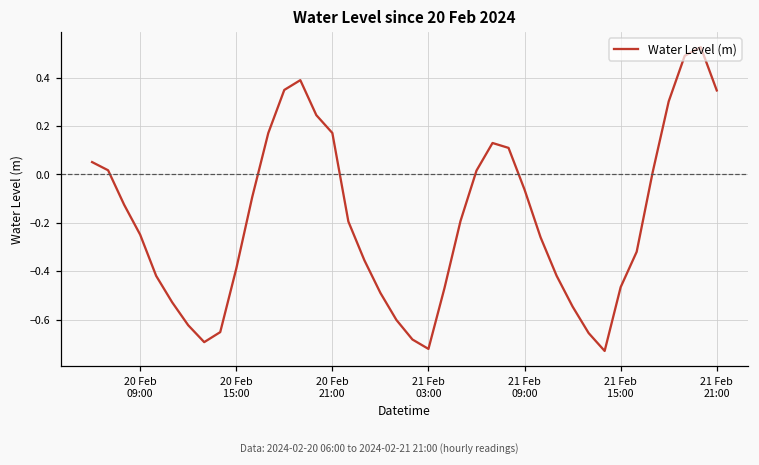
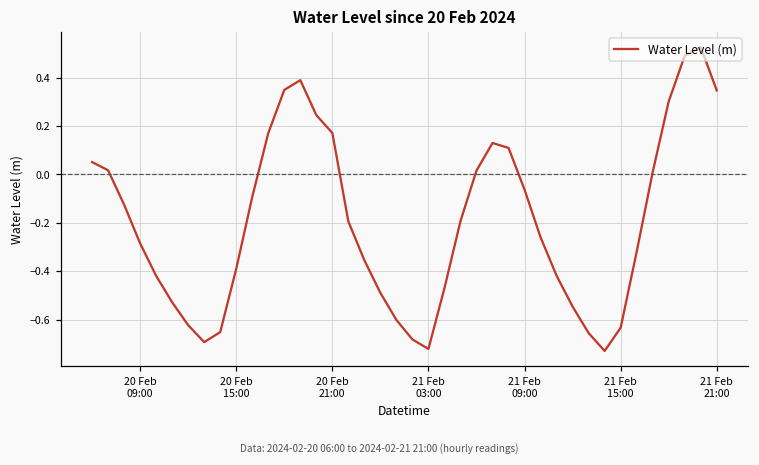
  {
-   "20 Feb 09:00": -0.25,
+   "20 Feb 09:00": -0.29,
    "20 Feb 15:00": -0.39,
    "20 Feb 21:00": 0.17,
    "21 Feb 03:00": -0.72,
    "21 Feb 09:00": -0.06,
-   "21 Feb 15:00": -0.47,
+   "21 Feb 15:00": -0.63,
    "21 Feb 21:00": 0.35
  }
